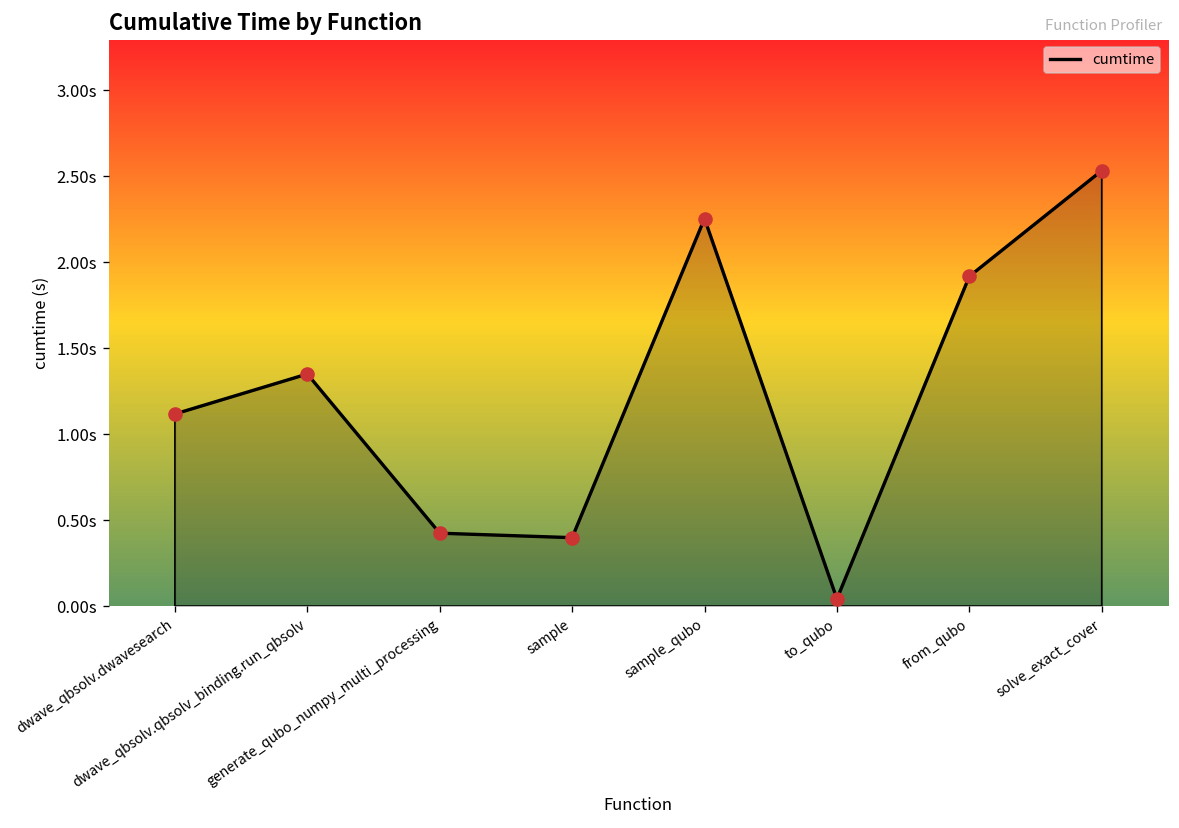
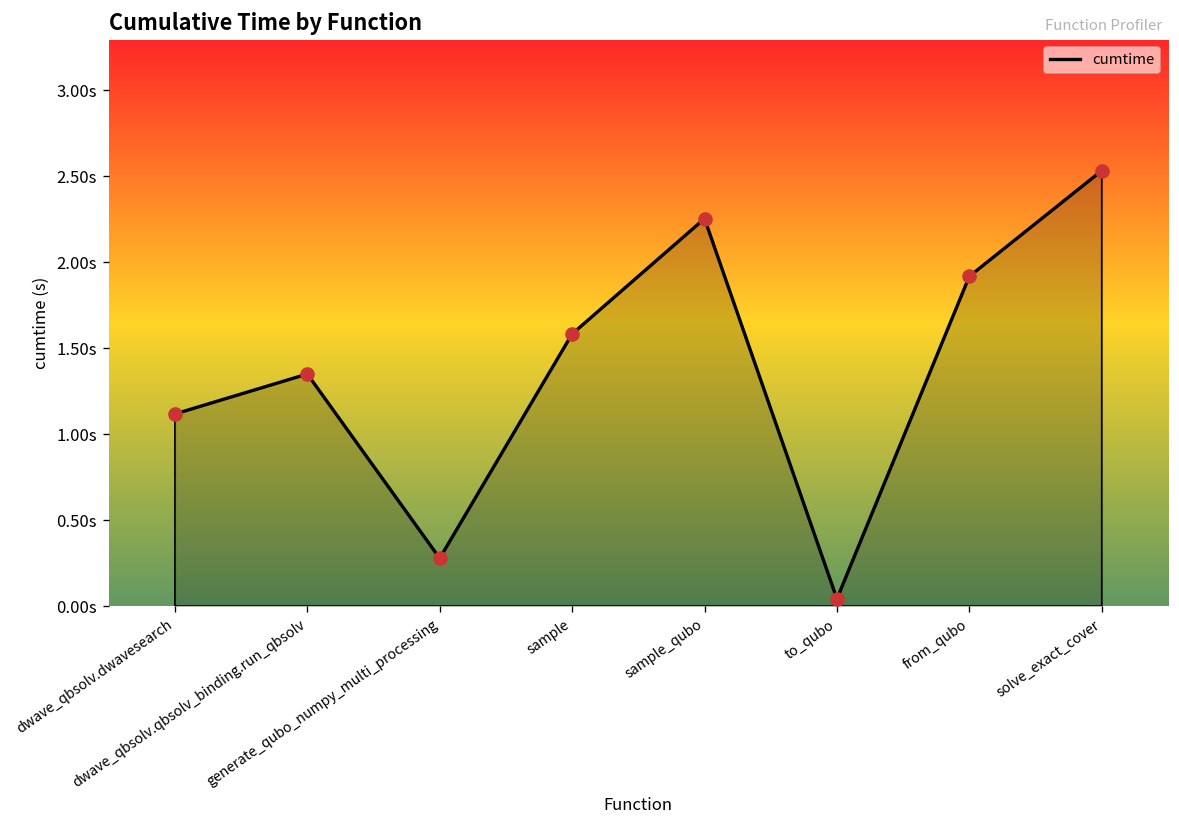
  {
    "dwave_qbsolv.dwavesearch": "1.12s",
    "dwave_qbsolv.qbsolv_binding.run_qbsolv": "1.35s",
-   "generate_qubo_numpy_multi_processing": "0.42s",
-   "sample": "0.40s",
+   "generate_qubo_numpy_multi_processing": "0.28s",
+   "sample": "1.58s",
    "sample_qubo": "2.25s",
    "to_qubo": "0.04s",
    "from_qubo": "1.92s",
    "solve_exact_cover": "2.53s"
  }
